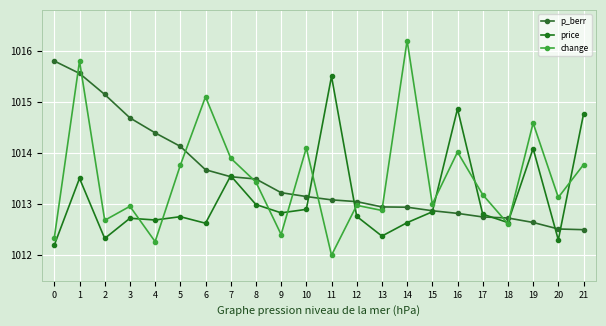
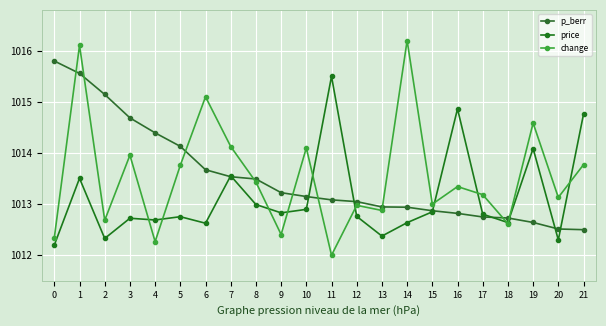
  {
    "change": {
      "0": 1012.3,
-     "1": 1015.8,
+     "1": 1016.1,
      "2": 1012.7,
-     "3": 1013.0,
+     "3": 1014.0,
      "4": 1012.3,
      "5": 1013.8,
      "6": 1015.1,
-     "7": 1013.9,
+     "7": 1014.1,
      "8": 1013.4,
      "9": 1012.4,
      "10": 1014.1,
      "11": 1012.0,
      "12": 1013.0,
      "13": 1012.9,
      "14": 1016.2,
      "15": 1013.0,
-     "16": 1014.0,
+     "16": 1013.3,
      "17": 1013.2,
      "19": 1014.6,
      "20": 1013.1,
      "21": 1013.8
    }
  }
